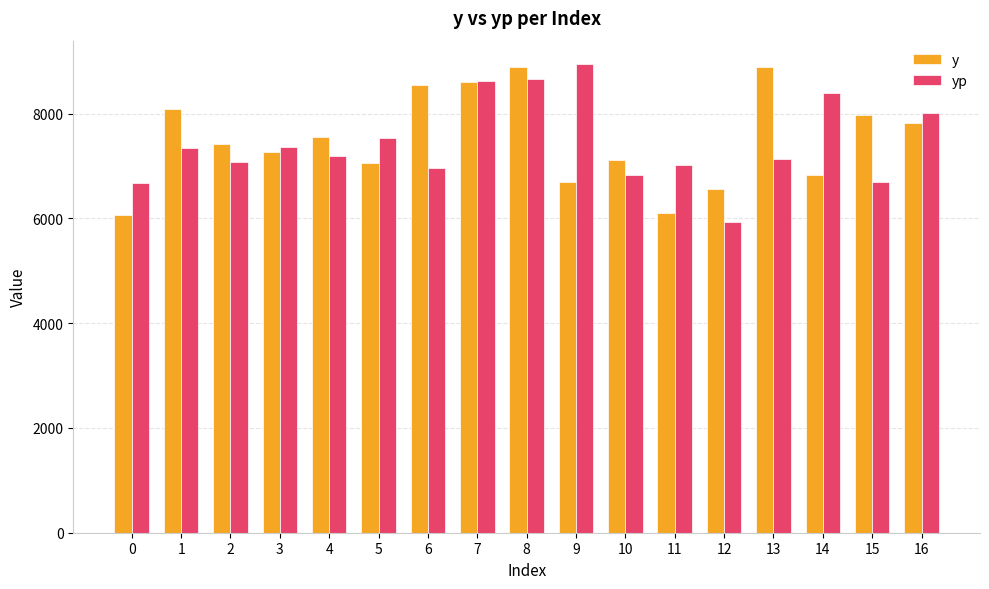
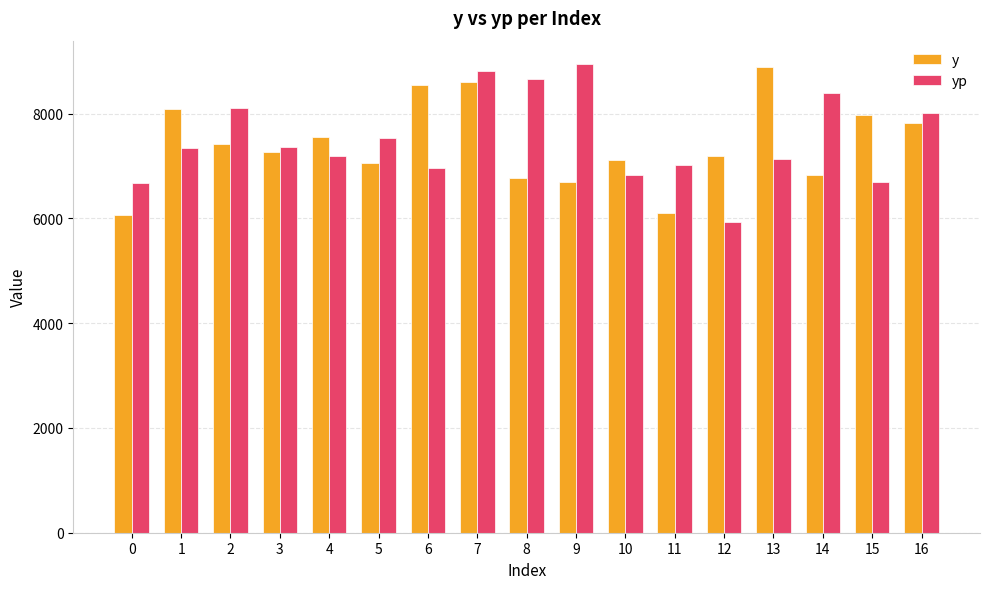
  {
    "y": {
      "0": 6100,
      "1": 8100,
      "2": 7400,
      "3": 7300,
      "4": 7600,
      "5": 7100,
      "6": 8600,
      "7": 8600,
-     "8": 8900,
+     "8": 6800,
      "9": 6700,
      "10": 7100,
      "11": 6100,
-     "12": 6600,
+     "12": 7200,
      "13": 8900,
      "14": 6800,
      "15": 8000,
      "16": 7800
    },
    "yp": {
      "0": 6700,
      "1": 7300,
-     "2": 7100,
+     "2": 8100,
      "3": 7400,
      "4": 7200,
      "5": 7500,
      "6": 7000,
-     "7": 8600,
+     "7": 8800,
      "8": 8700,
      "9": 8900,
      "10": 6800,
      "11": 7000,
      "12": 5900,
      "13": 7100,
      "14": 8400,
      "15": 6700,
      "16": 8000
    }
  }
